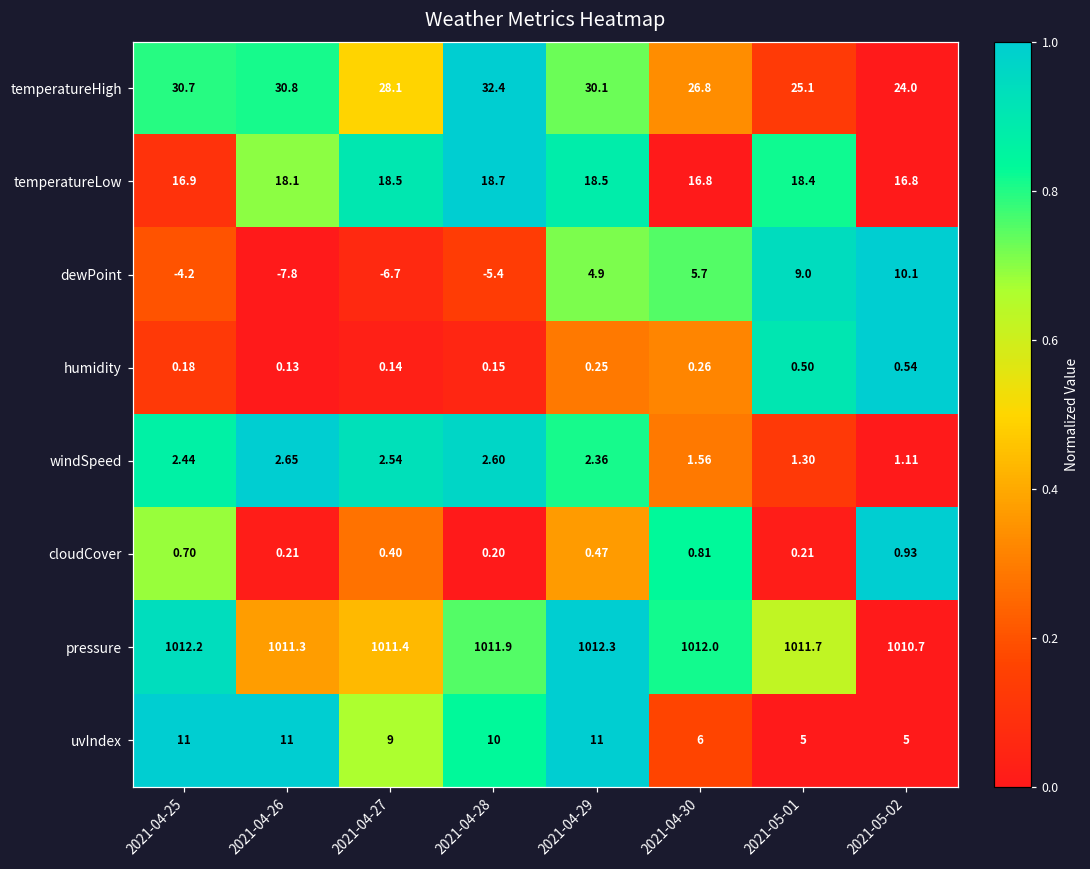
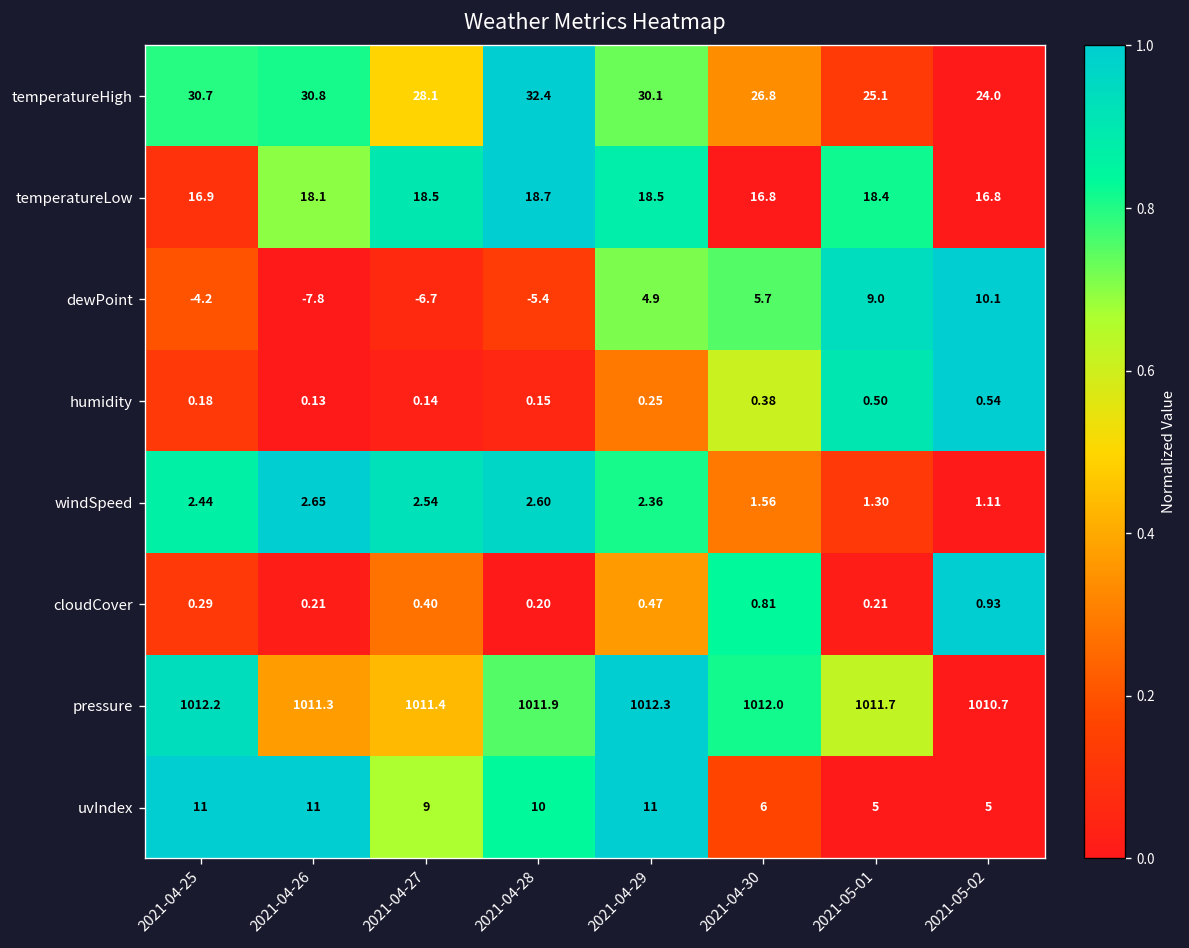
  {
    "temperatureHigh": {
      "2021-04-25": 30.7,
      "2021-04-26": 30.8,
      "2021-04-27": 28.1,
      "2021-04-28": 32.4,
      "2021-04-29": 30.1,
      "2021-04-30": 26.8,
      "2021-05-01": 25.1,
      "2021-05-02": 24.0
    },
    "temperatureLow": {
      "2021-04-25": 16.9,
      "2021-04-26": 18.1,
      "2021-04-27": 18.5,
      "2021-04-28": 18.7,
      "2021-04-29": 18.5,
      "2021-04-30": 16.8,
      "2021-05-01": 18.4,
      "2021-05-02": 16.8
    },
    "dewPoint": {
      "2021-04-25": -4.2,
      "2021-04-26": -7.8,
      "2021-04-27": -6.7,
      "2021-04-28": -5.4,
      "2021-04-29": 4.9,
      "2021-04-30": 5.7,
      "2021-05-01": 9.0,
      "2021-05-02": 10.1
    },
    "humidity": {
      "2021-04-25": 0.18,
      "2021-04-26": 0.13,
      "2021-04-27": 0.14,
      "2021-04-28": 0.15,
      "2021-04-29": 0.25,
-     "2021-04-30": 0.26,
+     "2021-04-30": 0.38,
      "2021-05-01": 0.50,
      "2021-05-02": 0.54
    },
    "windSpeed": {
      "2021-04-25": 2.44,
      "2021-04-26": 2.65,
      "2021-04-27": 2.54,
      "2021-04-28": 2.60,
      "2021-04-29": 2.36,
      "2021-04-30": 1.56,
      "2021-05-01": 1.30,
      "2021-05-02": 1.11
    },
    "cloudCover": {
-     "2021-04-25": 0.70,
+     "2021-04-25": 0.29,
      "2021-04-26": 0.21,
      "2021-04-27": 0.40,
      "2021-04-28": 0.20,
      "2021-04-29": 0.47,
      "2021-04-30": 0.81,
      "2021-05-01": 0.21,
      "2021-05-02": 0.93
    },
    "pressure": {
      "2021-04-25": 1012.2,
      "2021-04-26": 1011.3,
      "2021-04-27": 1011.4,
      "2021-04-28": 1011.9,
      "2021-04-29": 1012.3,
      "2021-04-30": 1012.0,
      "2021-05-01": 1011.7,
      "2021-05-02": 1010.7
    },
    "uvIndex": {
      "2021-04-25": 11,
      "2021-04-26": 11,
      "2021-04-27": 9,
      "2021-04-28": 10,
      "2021-04-29": 11,
      "2021-04-30": 6,
      "2021-05-01": 5,
      "2021-05-02": 5
    }
  }
